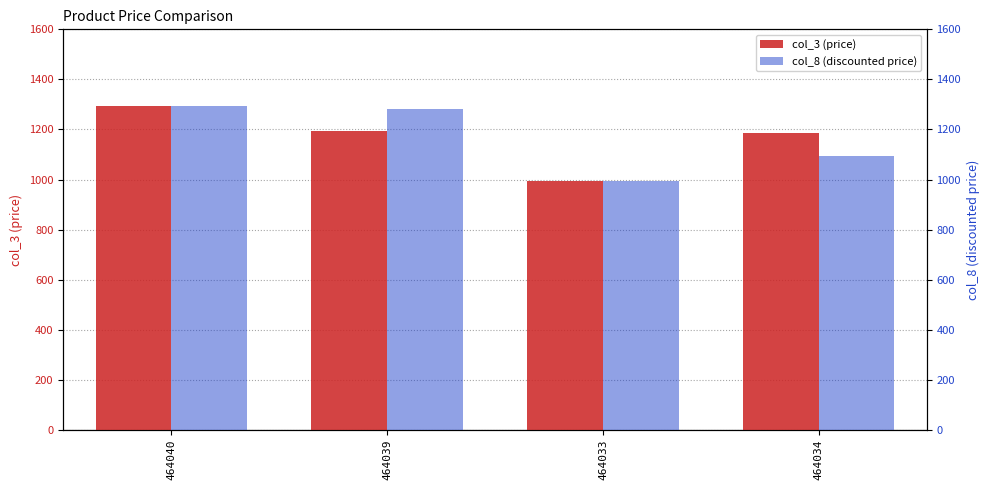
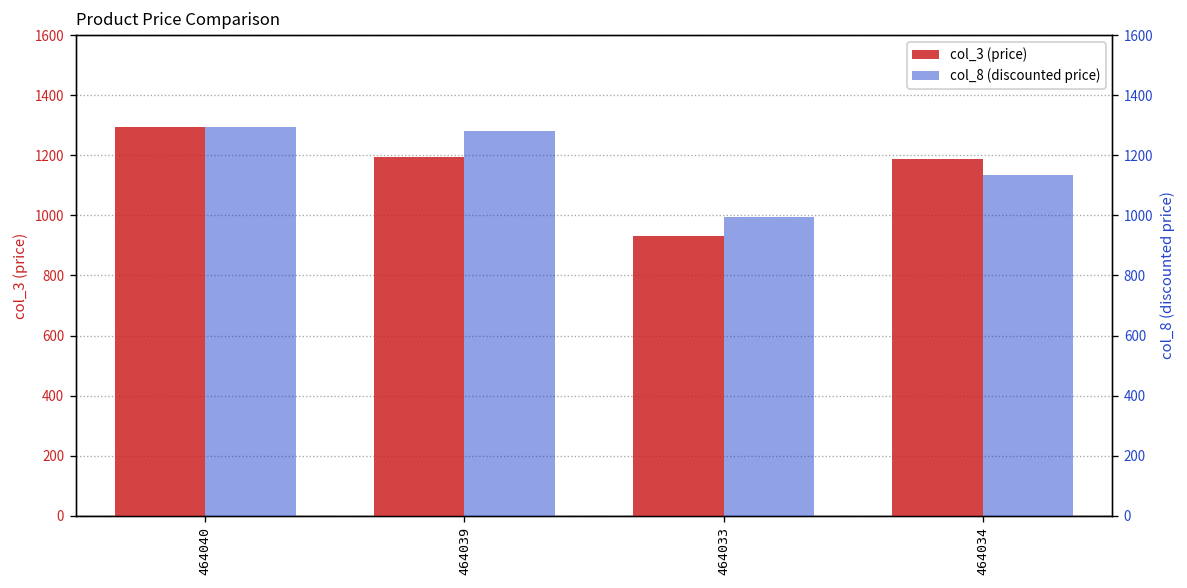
  {
    "col_3 (price)": {
      "464040": 1300,
      "464039": 1200,
-     "464033": 1000,
+     "464033": 930,
      "464034": 1190
    },
    "col_8 (discounted price)": {
      "464040": 1300,
      "464039": 1280,
      "464033": 1000,
-     "464034": 1100
+     "464034": 1130
    }
  }
